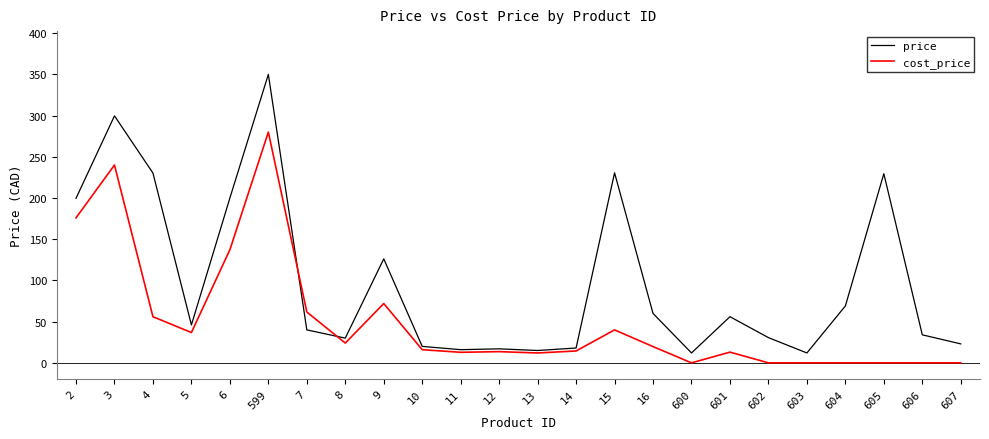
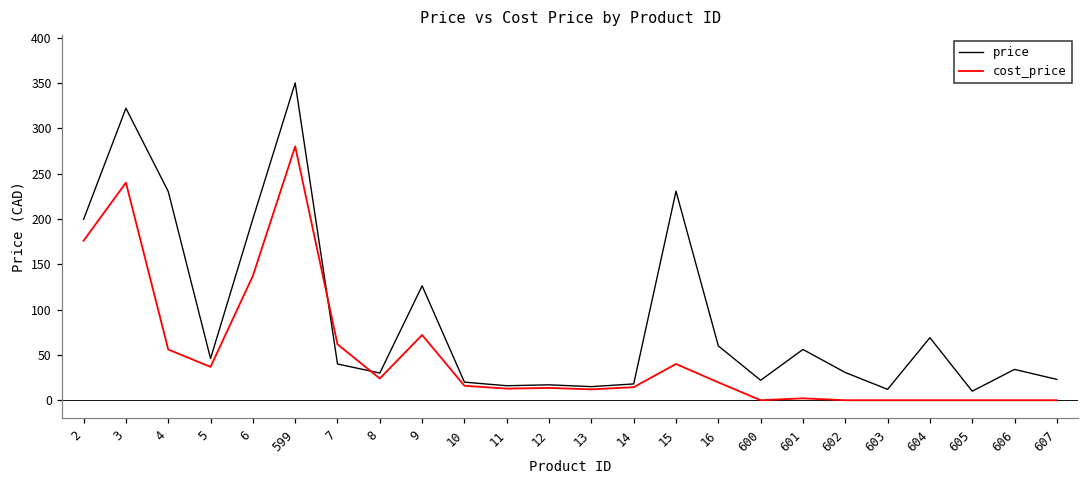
  {
    "price": {
      "2": 200,
-     "3": 300,
+     "3": 320,
      "4": 230,
      "5": 50,
      "6": 200,
      "599": 350,
      "7": 40,
      "8": 30,
      "9": 130,
      "10": 20,
      "11": 20,
      "12": 20,
      "14": 20,
      "15": 230,
      "16": 60,
-     "600": 10,
+     "600": 20,
      "601": 60,
      "602": 30,
      "603": 10,
      "604": 70,
-     "605": 230,
+     "605": 10,
      "606": 30,
      "607": 20
    },
    "cost_price": {
      "2": 180,
      "3": 240,
      "4": 60,
      "5": 40,
      "6": 140,
      "599": 280,
      "7": 60,
      "8": 20,
      "9": 70,
      "10": 20,
      "11": 10,
      "12": 10,
      "14": 10,
      "15": 40,
      "16": 20,
      "600": 0,
-     "601": 10,
+     "601": 0,
      "602": 0,
      "603": 0,
      "604": 0,
      "605": 0,
      "606": 0,
      "607": 0
    }
  }
